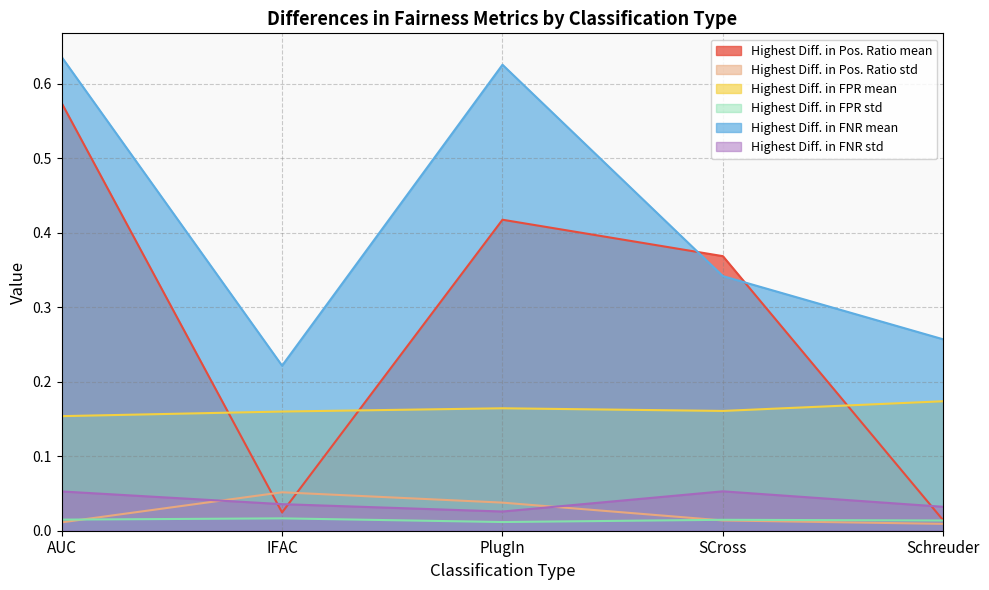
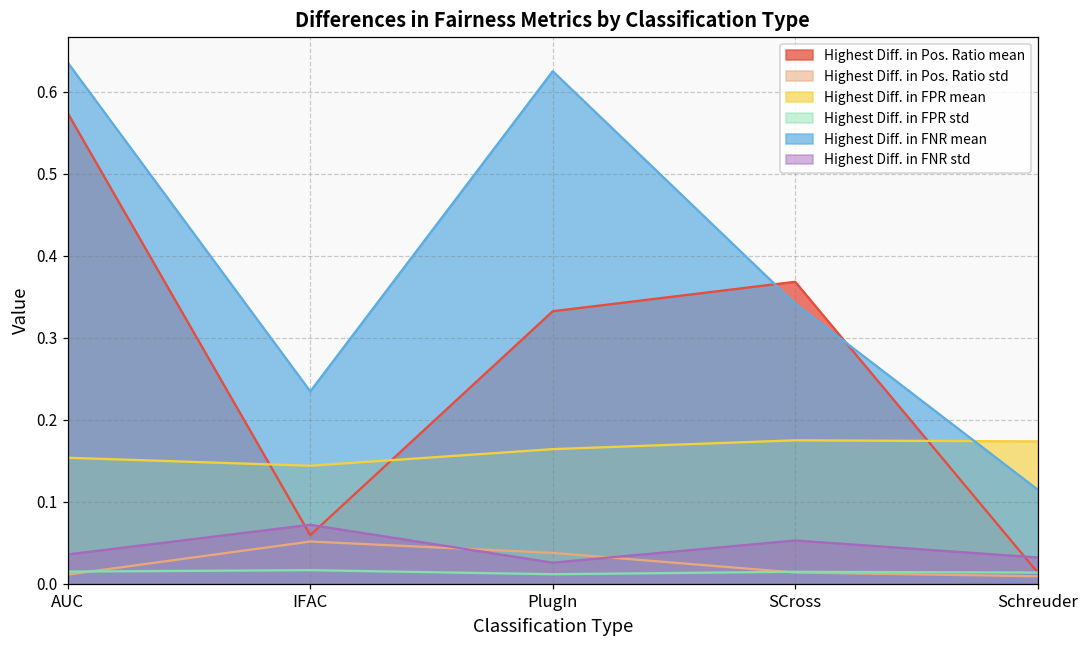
  {
    "Highest Diff. in Pos. Ratio mean": {
      "AUC": 0.57,
-     "IFAC": 0.02,
-     "PlugIn": 0.42,
+     "IFAC": 0.06,
+     "PlugIn": 0.33,
      "SCross": 0.37
    },
    "Highest Diff. in Pos. Ratio std": {
      "AUC": 0.01,
      "IFAC": 0.05,
      "PlugIn": 0.04,
      "Schreuder": 0.01
    },
    "Highest Diff. in FPR mean": {
      "AUC": 0.15,
-     "IFAC": 0.16,
+     "IFAC": 0.14,
      "PlugIn": 0.16,
-     "SCross": 0.16,
+     "SCross": 0.18,
      "Schreuder": 0.17
    },
    "Highest Diff. in FPR std": {
      "AUC": 0.01,
      "IFAC": 0.02,
      "PlugIn": 0.01
    },
    "Highest Diff. in FNR mean": {
      "AUC": 0.64,
-     "IFAC": 0.22,
+     "IFAC": 0.23,
      "PlugIn": 0.63,
      "SCross": 0.34,
-     "Schreuder": 0.26
+     "Schreuder": 0.11
    },
    "Highest Diff. in FNR std": {
-     "AUC": 0.05,
-     "IFAC": 0.04,
+     "AUC": 0.04,
+     "IFAC": 0.07,
      "PlugIn": 0.03,
      "SCross": 0.05,
      "Schreuder": 0.03
    }
  }
